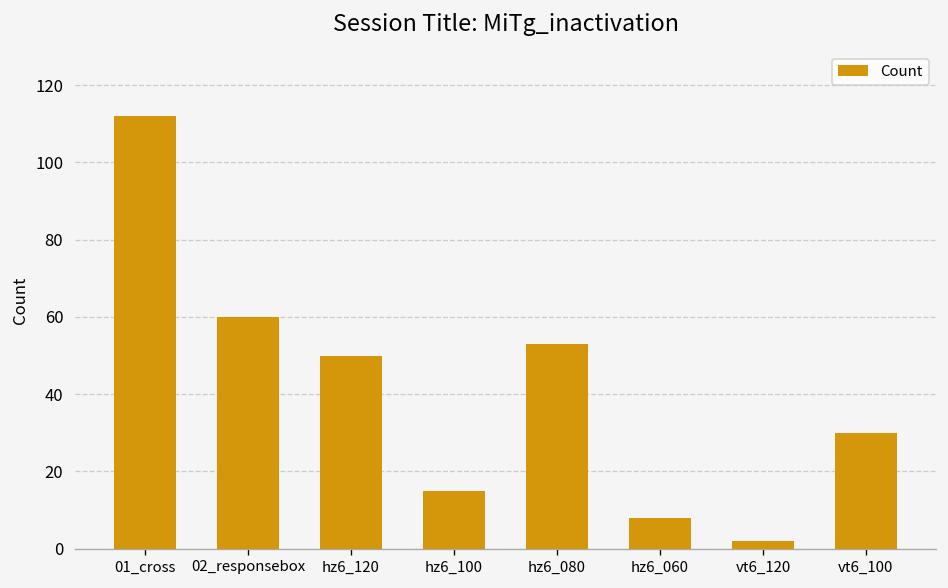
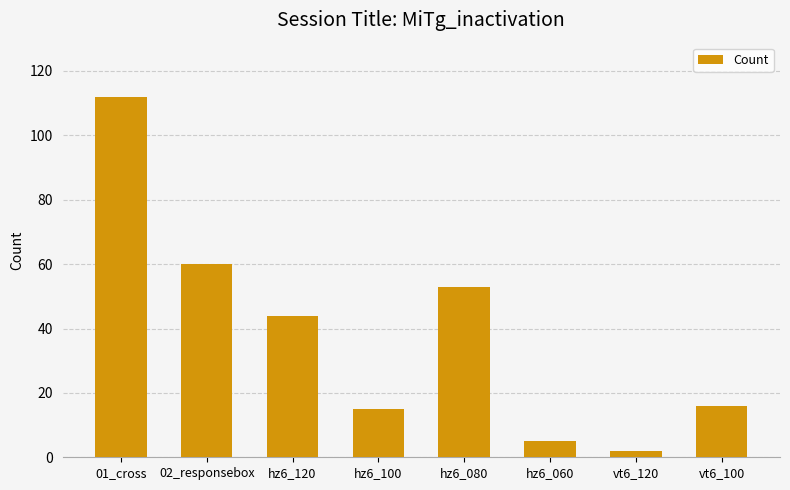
  {
    "01_cross": 112,
    "02_responsebox": 60,
-   "hz6_120": 50,
+   "hz6_120": 44,
    "hz6_100": 15,
    "hz6_080": 53,
-   "hz6_060": 8,
+   "hz6_060": 5,
    "vt6_120": 2,
-   "vt6_100": 30
+   "vt6_100": 16
  }
